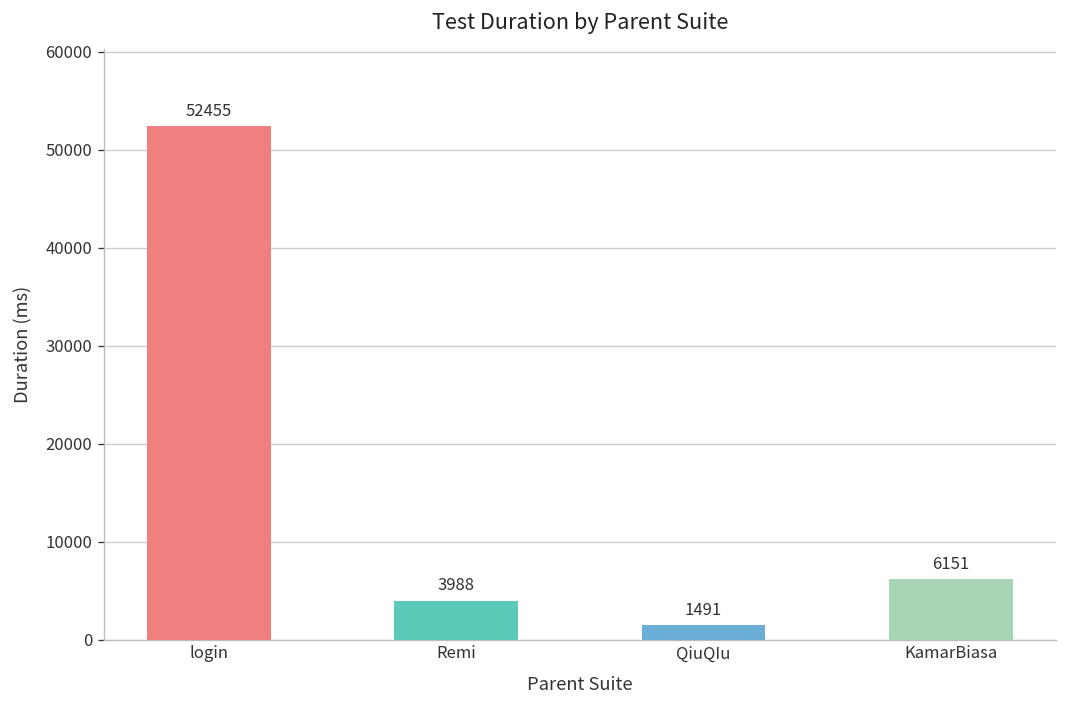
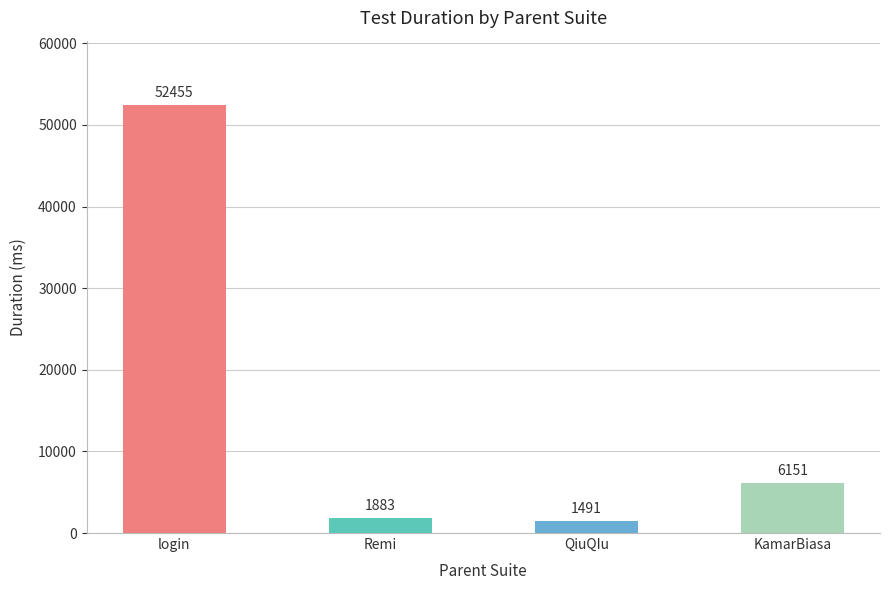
  {
    "login": 52455,
-   "Remi": 3988,
+   "Remi": 1883,
    "QiuQIu": 1491,
    "KamarBiasa": 6151
  }
